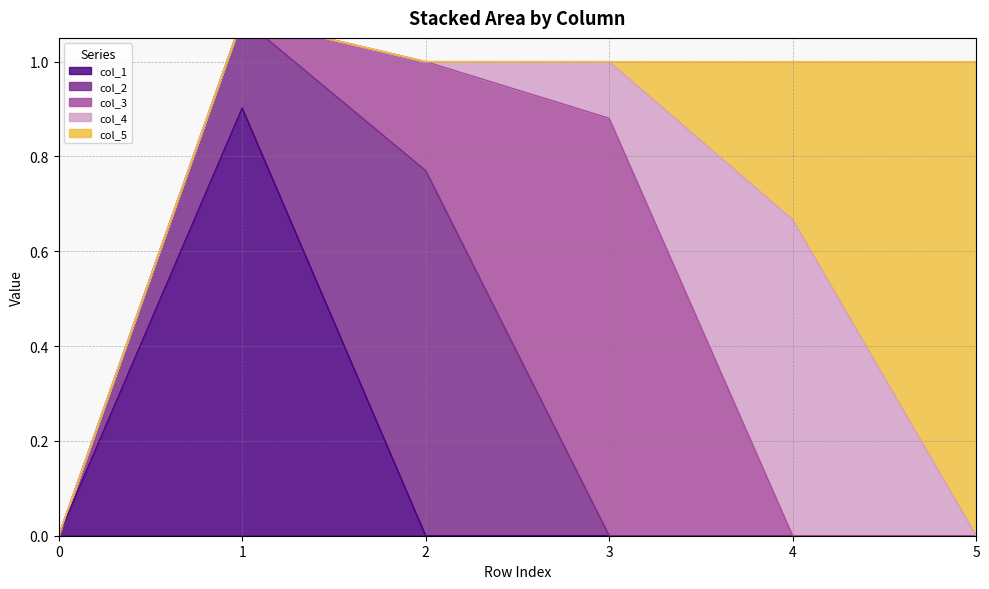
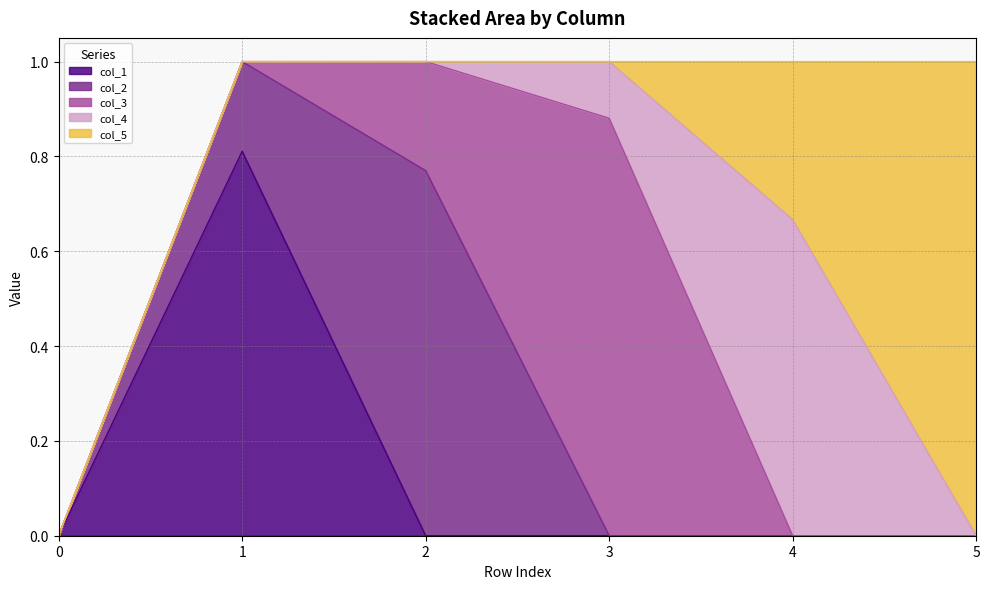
  {
    "col_1": {
-     "1": 0.90,
+     "1": 0.81,
      "2": 0.00
    },
    "col_4": {
      "4": 0.67
    },
    "col_5": {
      "4": 0.33,
      "5": 1.00
    }
  }
